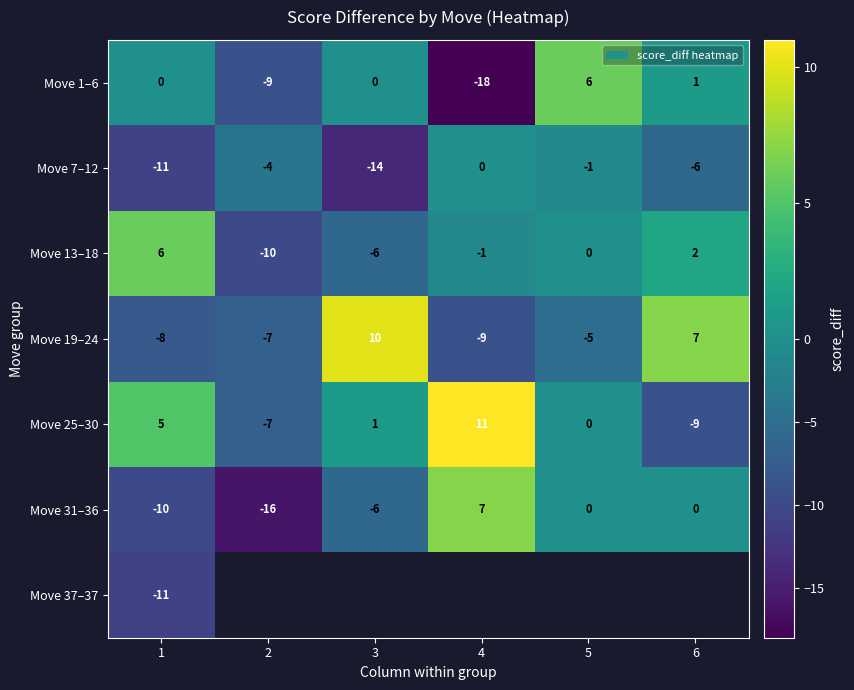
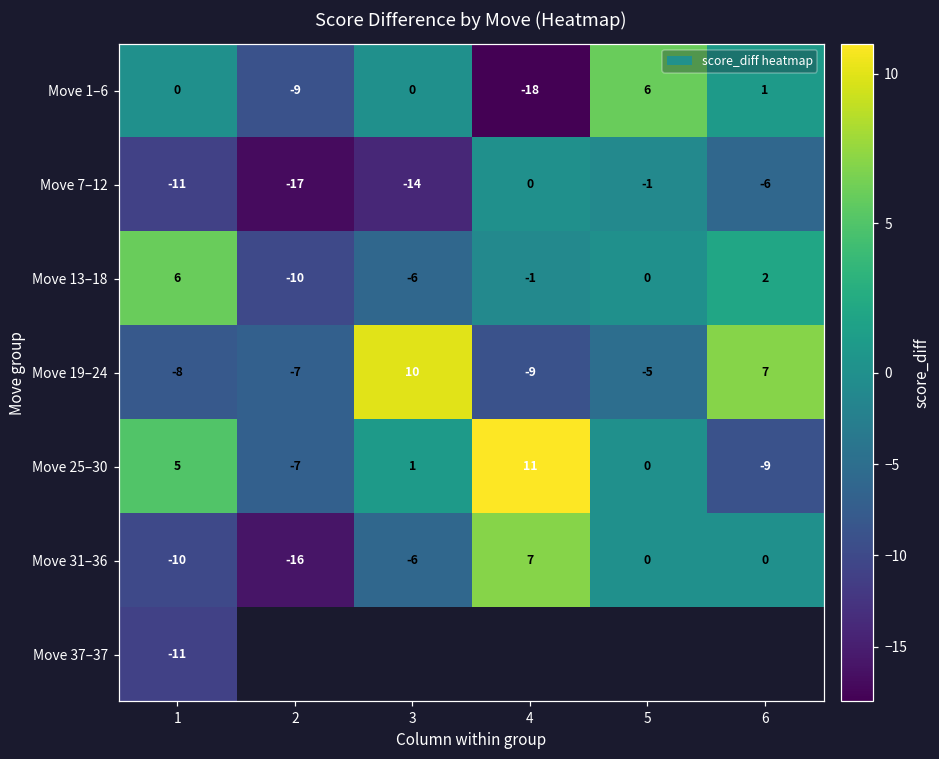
  {
    "Move 1–6": {
      "1": 0,
      "2": -9,
      "3": 0,
      "4": -18,
      "5": 6,
      "6": 1
    },
    "Move 7–12": {
      "1": -11,
-     "2": -4,
+     "2": -17,
      "3": -14,
      "4": 0,
      "5": -1,
      "6": -6
    },
    "Move 13–18": {
      "1": 6,
      "2": -10,
      "3": -6,
      "4": -1,
      "5": 0,
      "6": 2
    },
    "Move 19–24": {
      "1": -8,
      "2": -7,
      "3": 10,
      "4": -9,
      "5": -5,
      "6": 7
    },
    "Move 25–30": {
      "1": 5,
      "2": -7,
      "3": 1,
      "4": 11,
      "5": 0,
      "6": -9
    },
    "Move 31–36": {
      "1": -10,
      "2": -16,
      "3": -6,
      "4": 7,
      "5": 0,
      "6": 0
    },
    "Move 37–37": {
      "1": -11
    }
  }
